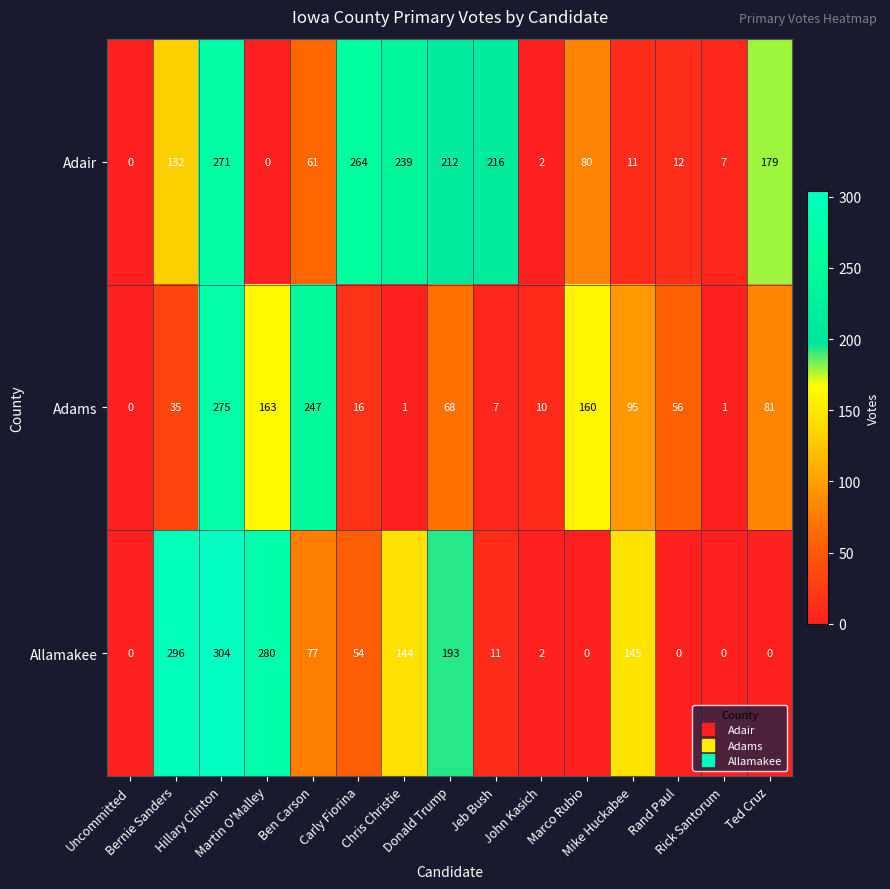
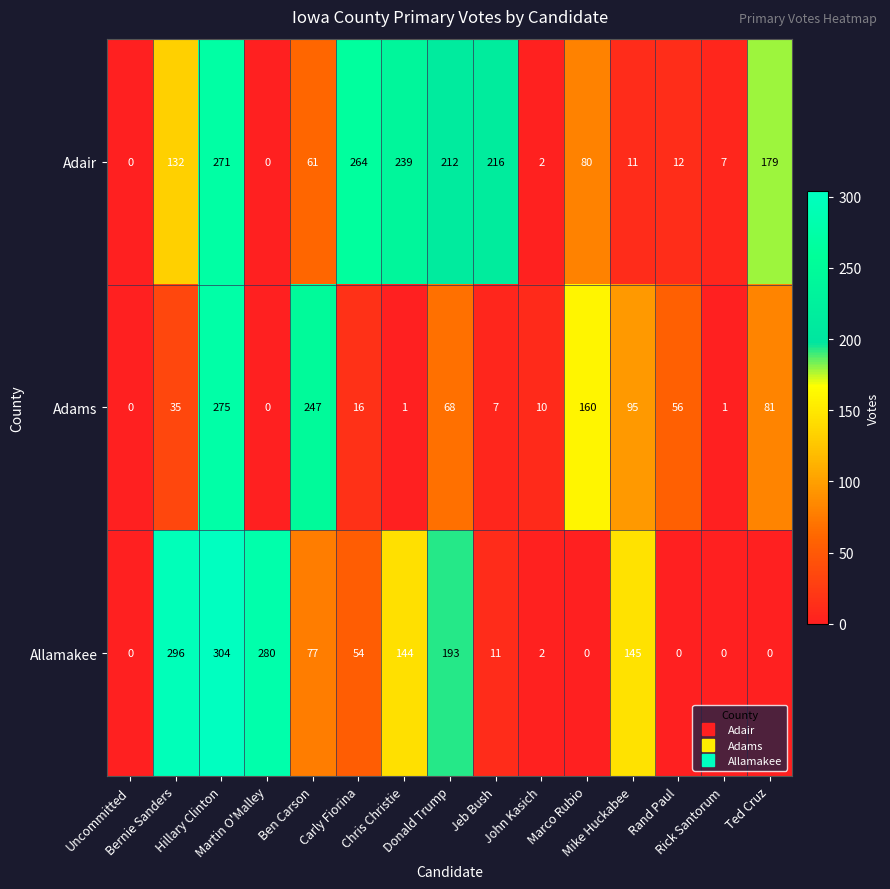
  {
    "Adair": {
      "Uncommitted": 0,
      "Bernie Sanders": 132,
      "Hillary Clinton": 271,
      "Martin O'Malley": 0,
      "Ben Carson": 61,
      "Carly Fiorina": 264,
      "Chris Christie": 239,
      "Donald Trump": 212,
      "Jeb Bush": 216,
      "John Kasich": 2,
      "Marco Rubio": 80,
      "Mike Huckabee": 11,
      "Rand Paul": 12,
      "Rick Santorum": 7,
      "Ted Cruz": 179
    },
    "Adams": {
      "Uncommitted": 0,
      "Bernie Sanders": 35,
      "Hillary Clinton": 275,
-     "Martin O'Malley": 163,
+     "Martin O'Malley": 0,
      "Ben Carson": 247,
      "Carly Fiorina": 16,
      "Chris Christie": 1,
      "Donald Trump": 68,
      "Jeb Bush": 7,
      "John Kasich": 10,
      "Marco Rubio": 160,
      "Mike Huckabee": 95,
      "Rand Paul": 56,
      "Rick Santorum": 1,
      "Ted Cruz": 81
    },
    "Allamakee": {
      "Uncommitted": 0,
      "Bernie Sanders": 296,
      "Hillary Clinton": 304,
      "Martin O'Malley": 280,
      "Ben Carson": 77,
      "Carly Fiorina": 54,
      "Chris Christie": 144,
      "Donald Trump": 193,
      "Jeb Bush": 11,
      "John Kasich": 2,
      "Marco Rubio": 0,
      "Mike Huckabee": 145,
      "Rand Paul": 0,
      "Rick Santorum": 0,
      "Ted Cruz": 0
    }
  }
